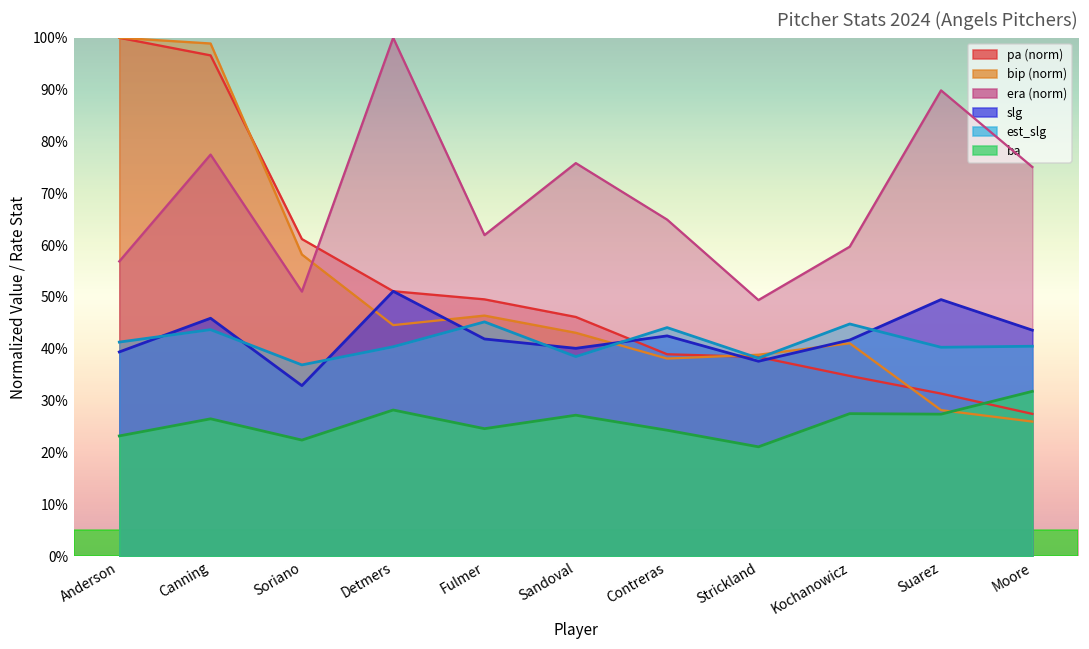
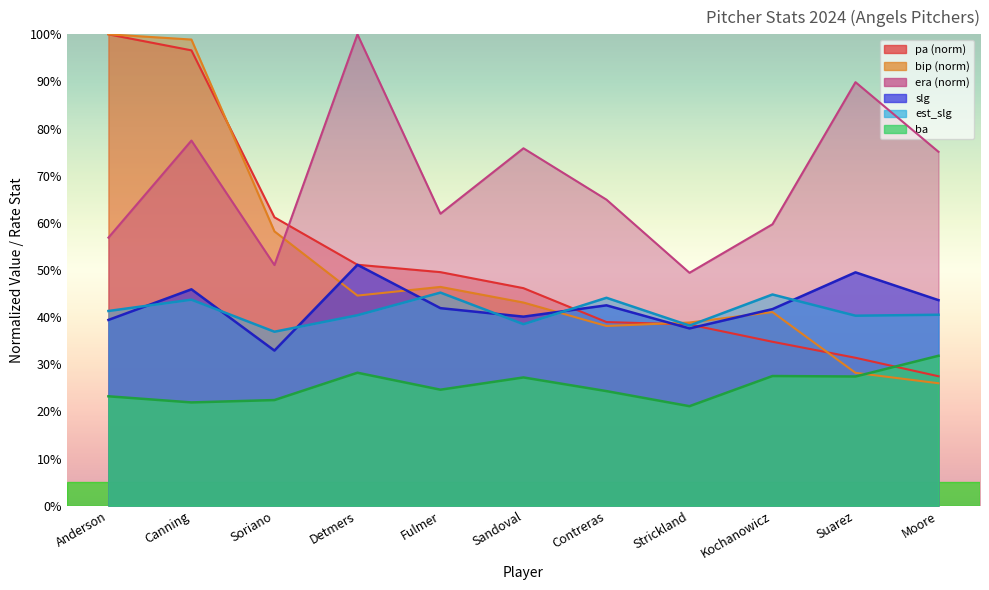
  {
    "slg": {
      "Anderson": "39%",
      "Canning": "46%",
      "Soriano": "33%",
      "Fulmer": "42%",
      "Sandoval": "40%",
      "Contreras": "43%",
      "Strickland": "38%",
      "Kochanowicz": "42%",
      "Suarez": "50%",
      "Moore": "44%"
    },
    "est_slg": {
      "Anderson": "41%",
      "Canning": "44%",
      "Soriano": "37%",
      "Detmers": "40%",
      "Fulmer": "45%",
      "Sandoval": "39%",
      "Contreras": "44%",
      "Kochanowicz": "45%",
      "Suarez": "40%",
      "Moore": "41%"
    },
    "ba": {
      "Anderson": "23%",
-     "Canning": "27%",
+     "Canning": "22%",
      "Soriano": "22%",
      "Detmers": "28%",
      "Fulmer": "25%",
      "Sandoval": "27%",
      "Contreras": "24%",
      "Strickland": "21%",
      "Kochanowicz": "28%",
      "Suarez": "27%",
      "Moore": "32%"
    }
  }
